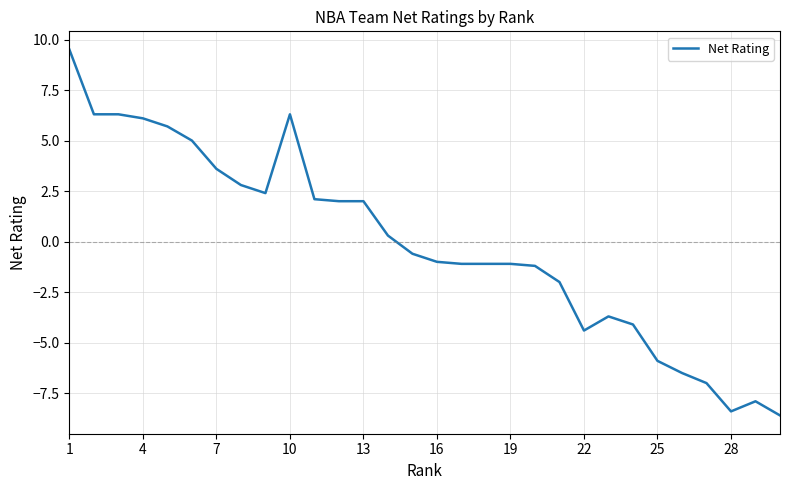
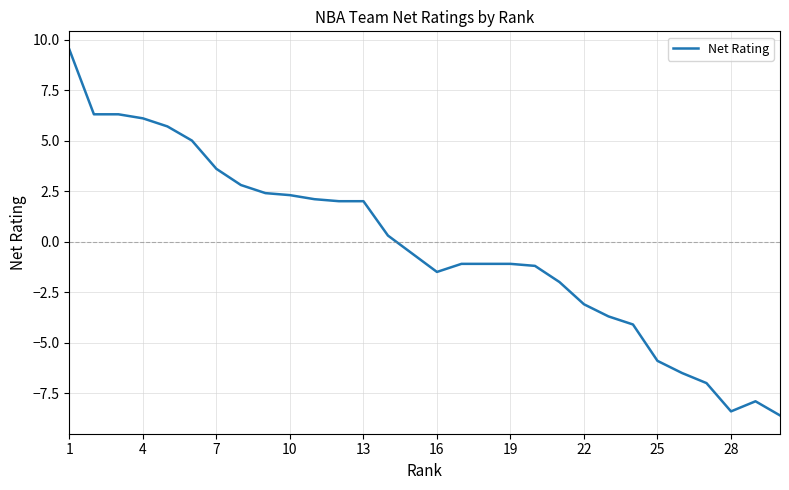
  {
    "1": 9.5,
    "4": 6.1,
    "7": 3.6,
-   "10": 6.3,
+   "10": 2.3,
    "13": 2.0,
-   "16": -1.0,
+   "16": -1.5,
    "19": -1.1,
-   "22": -4.4,
+   "22": -3.1,
    "25": -5.9,
    "28": -8.4
  }
